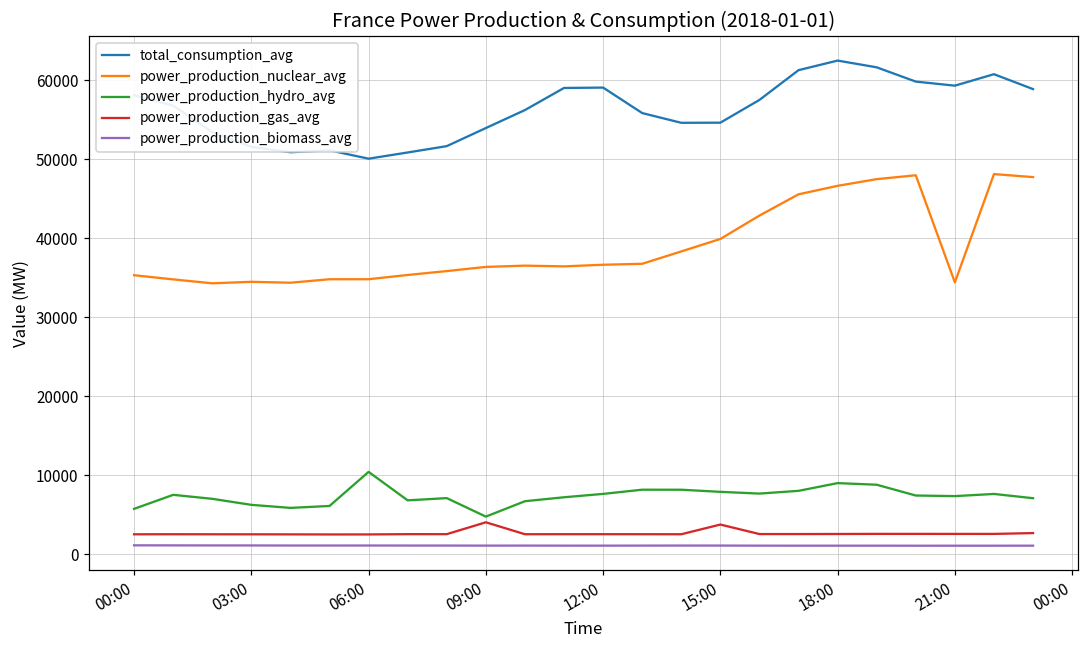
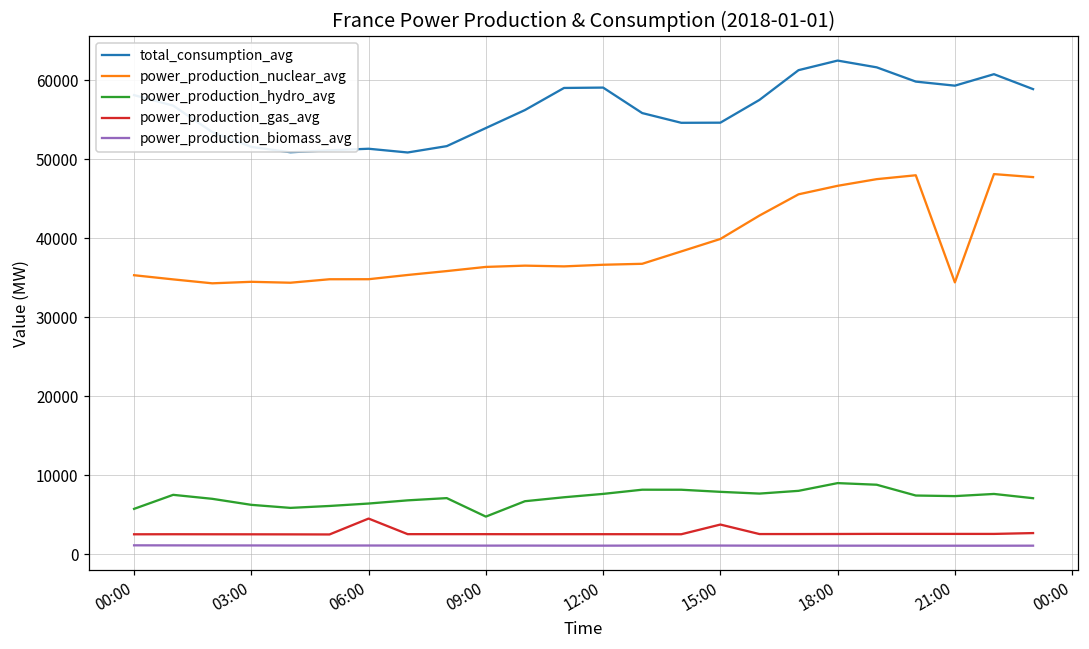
  {
    "total_consumption_avg": {
-     "06:00": 50000,
+     "06:00": 51000,
      "09:00": 54000,
      "12:00": 59000,
      "15:00": 55000,
      "18:00": 62000,
      "21:00": 59000
    },
    "power_production_nuclear_avg": {
      "00:00": 35000,
      "03:00": 34000,
      "06:00": 35000,
      "09:00": 36000,
      "12:00": 37000,
      "15:00": 40000,
      "18:00": 47000,
      "21:00": 34000
    },
    "power_production_hydro_avg": {
      "00:00": 6000,
      "03:00": 6000,
-     "06:00": 10000,
+     "06:00": 6000,
      "09:00": 5000,
      "12:00": 8000,
      "15:00": 8000,
      "18:00": 9000,
      "21:00": 7000
    },
    "power_production_gas_avg": {
      "00:00": 3000,
      "03:00": 3000,
-     "06:00": 3000,
-     "09:00": 4000,
+     "06:00": 5000,
+     "09:00": 3000,
      "12:00": 3000,
      "15:00": 4000,
      "18:00": 3000,
      "21:00": 3000
    },
    "power_production_biomass_avg": {
      "00:00": 1000,
      "03:00": 1000,
      "06:00": 1000,
      "09:00": 1000,
      "12:00": 1000,
      "15:00": 1000,
      "18:00": 1000,
      "21:00": 1000
    }
  }
